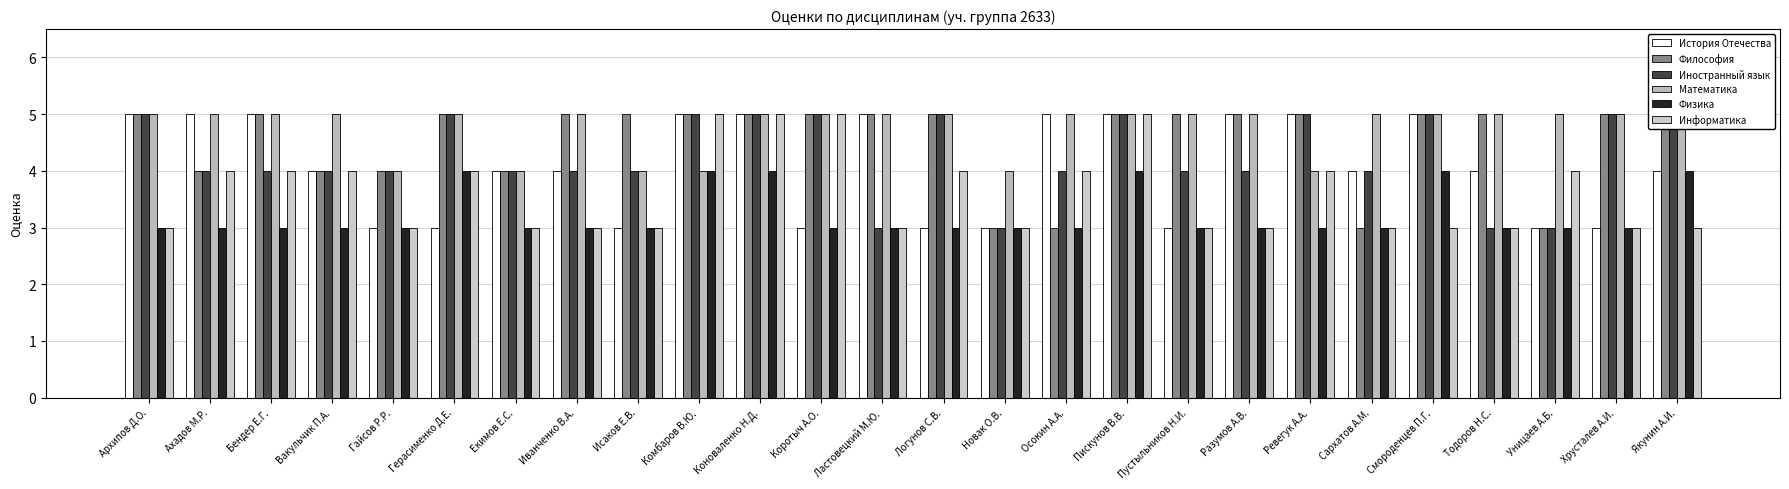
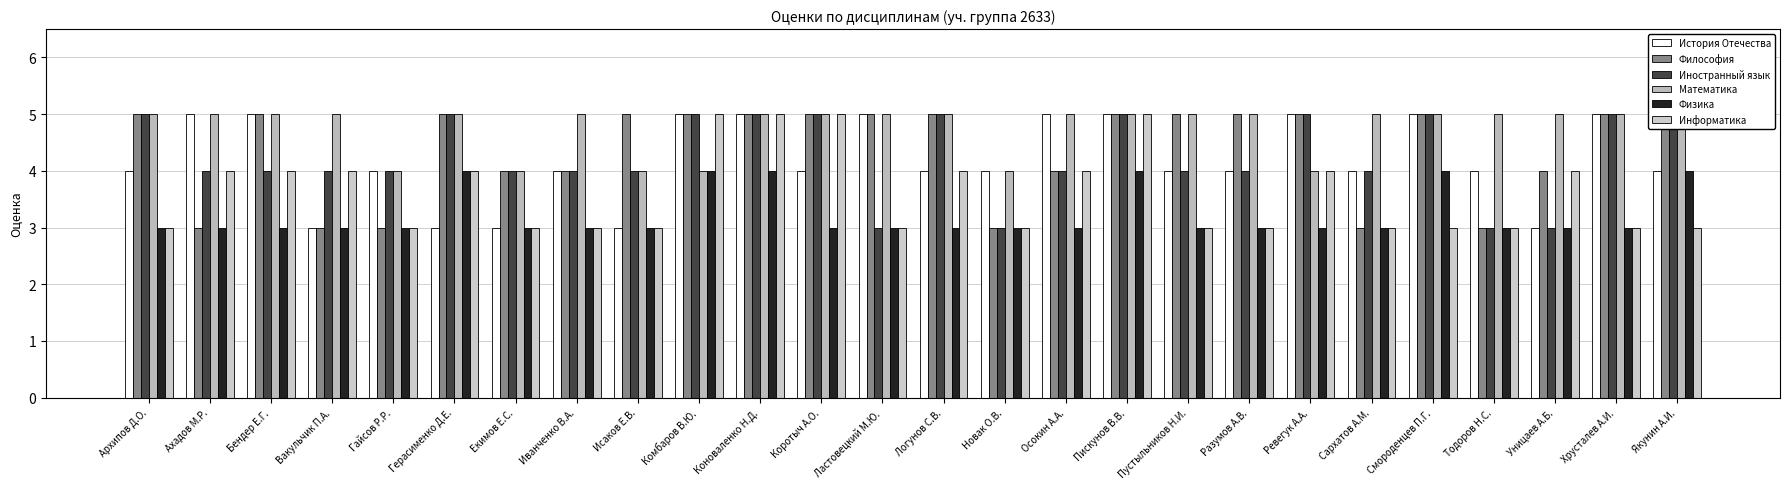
  {
    "История Отечества": {
-     "Архипов Д.О.": 5,
+     "Архипов Д.О.": 4,
      "Ахадов М.Р.": 5,
      "Бендер Е.Г.": 5,
-     "Вакульчик П.А.": 4,
-     "Гайсов Р.Р.": 3,
+     "Вакульчик П.А.": 3,
+     "Гайсов Р.Р.": 4,
      "Герасименко Д.Е.": 3,
-     "Екимов Е.С.": 4,
+     "Екимов Е.С.": 3,
      "Иванченко В.А.": 4,
      "Исаков Е.В.": 3,
      "Комбаров В.Ю.": 5,
      "Коноваленко Н.Д.": 5,
-     "Коротыч А.О.": 3,
+     "Коротыч А.О.": 4,
      "Ластовецкий М.Ю.": 5,
-     "Логунов С.В.": 3,
-     "Новак О.В.": 3,
+     "Логунов С.В.": 4,
+     "Новак О.В.": 4,
      "Осокин А.А.": 5,
      "Пискунов В.В.": 5,
-     "Пустыльников Н.И.": 3,
-     "Разумов А.В.": 5,
+     "Пустыльников Н.И.": 4,
+     "Разумов А.В.": 4,
      "Ревегук А.А.": 5,
      "Сархатов А.М.": 4,
      "Смороденцев П.Г.": 5,
      "Тодоров Н.С.": 4,
      "Уницаев А.Б.": 3,
-     "Хрусталев А.И.": 3,
+     "Хрусталев А.И.": 5,
      "Якунин А.И.": 4
    },
    "Философия": {
      "Архипов Д.О.": 5,
-     "Ахадов М.Р.": 4,
+     "Ахадов М.Р.": 3,
      "Бендер Е.Г.": 5,
-     "Вакульчик П.А.": 4,
-     "Гайсов Р.Р.": 4,
+     "Вакульчик П.А.": 3,
+     "Гайсов Р.Р.": 3,
      "Герасименко Д.Е.": 5,
      "Екимов Е.С.": 4,
-     "Иванченко В.А.": 5,
+     "Иванченко В.А.": 4,
      "Исаков Е.В.": 5,
      "Комбаров В.Ю.": 5,
      "Коноваленко Н.Д.": 5,
      "Коротыч А.О.": 5,
      "Ластовецкий М.Ю.": 5,
      "Логунов С.В.": 5,
      "Новак О.В.": 3,
-     "Осокин А.А.": 3,
+     "Осокин А.А.": 4,
      "Пискунов В.В.": 5,
      "Пустыльников Н.И.": 5,
      "Разумов А.В.": 5,
      "Ревегук А.А.": 5,
      "Сархатов А.М.": 3,
      "Смороденцев П.Г.": 5,
-     "Тодоров Н.С.": 5,
-     "Уницаев А.Б.": 3,
+     "Тодоров Н.С.": 3,
+     "Уницаев А.Б.": 4,
      "Хрусталев А.И.": 5
    }
  }
